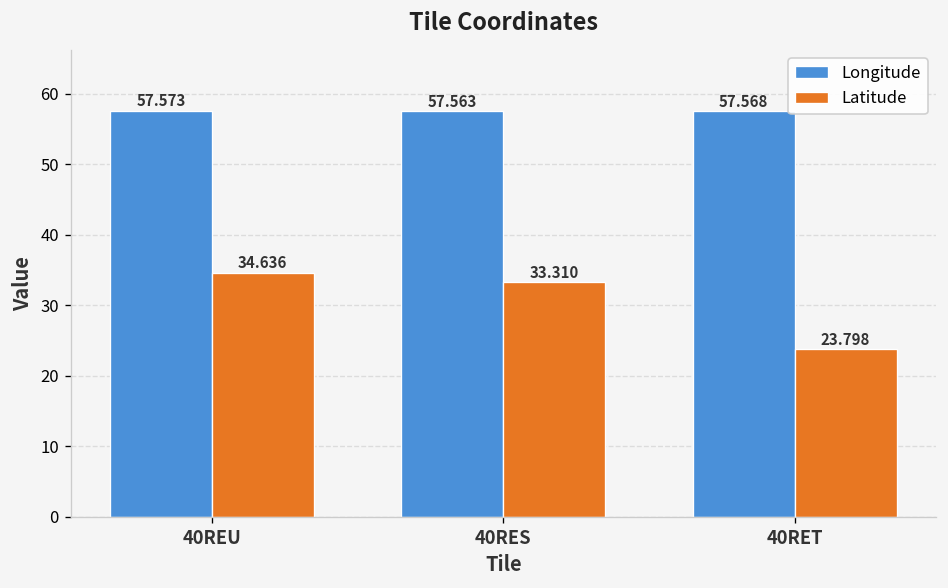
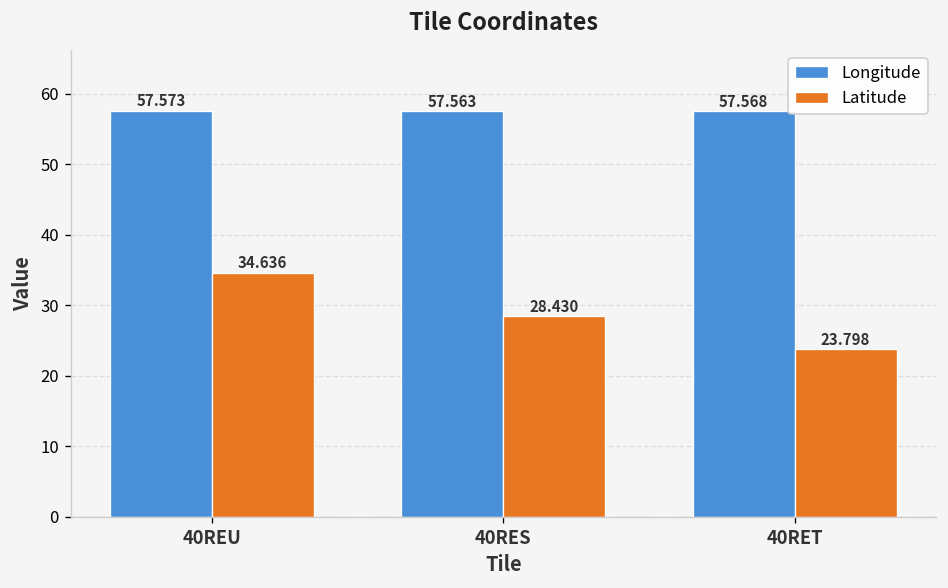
  {
    "Longitude": {
      "40REU": 57.573,
      "40RES": 57.563,
      "40RET": 57.568
    },
    "Latitude": {
      "40REU": 34.636,
-     "40RES": 33.310,
+     "40RES": 28.430,
      "40RET": 23.798
    }
  }
